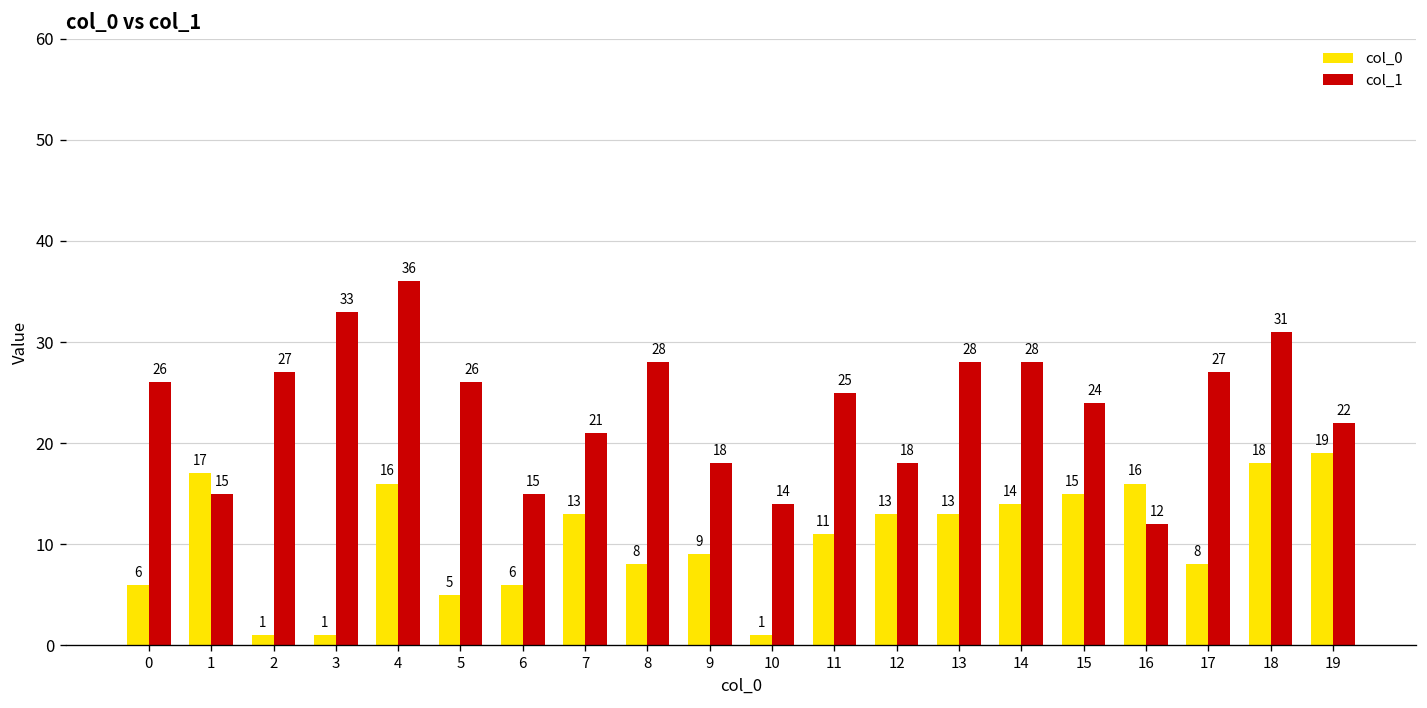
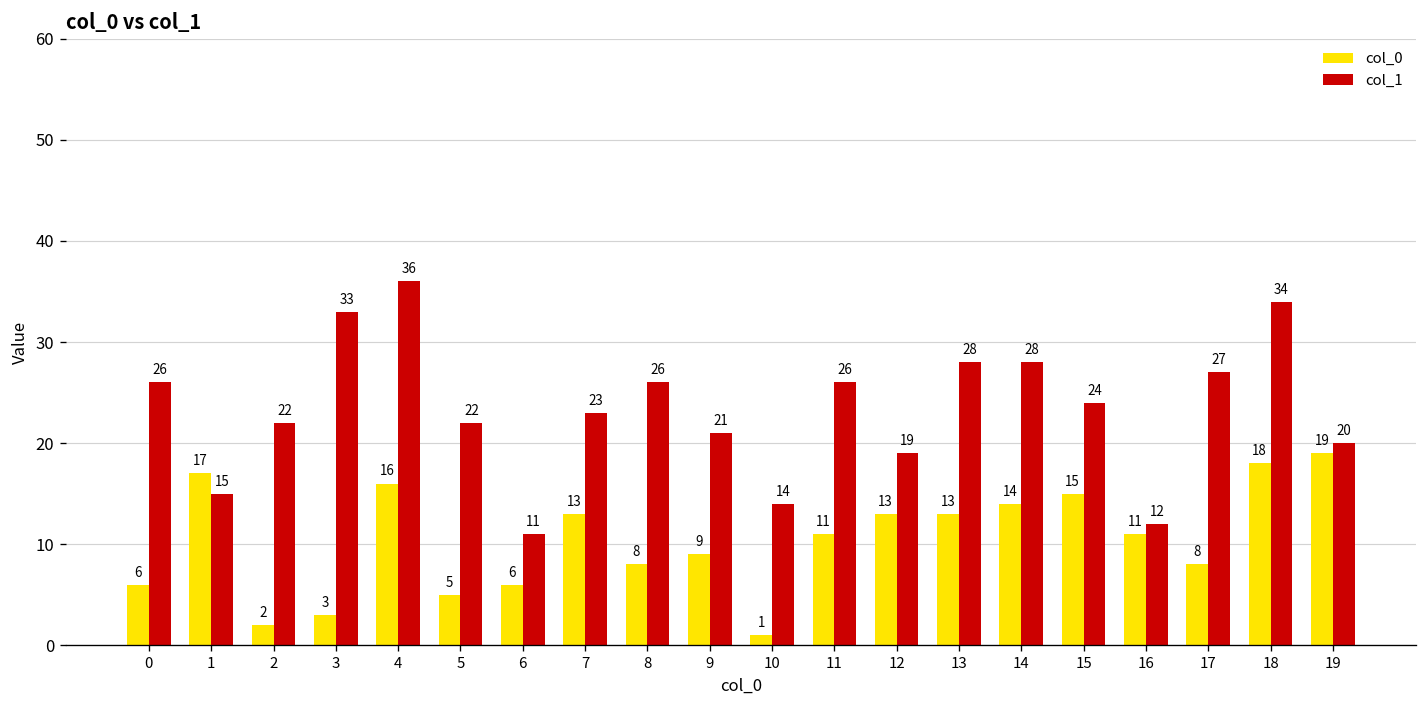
  {
    "col_0": {
      "0": 6,
      "1": 17,
-     "2": 1,
-     "3": 1,
+     "2": 2,
+     "3": 3,
      "4": 16,
      "5": 5,
      "6": 6,
      "7": 13,
      "8": 8,
      "9": 9,
      "10": 1,
      "11": 11,
      "12": 13,
      "13": 13,
      "14": 14,
      "15": 15,
-     "16": 16,
+     "16": 11,
      "17": 8,
      "18": 18,
      "19": 19
    },
    "col_1": {
      "0": 26,
      "1": 15,
-     "2": 27,
+     "2": 22,
      "3": 33,
      "4": 36,
-     "5": 26,
-     "6": 15,
-     "7": 21,
-     "8": 28,
-     "9": 18,
+     "5": 22,
+     "6": 11,
+     "7": 23,
+     "8": 26,
+     "9": 21,
      "10": 14,
-     "11": 25,
-     "12": 18,
+     "11": 26,
+     "12": 19,
      "13": 28,
      "14": 28,
      "15": 24,
      "16": 12,
      "17": 27,
-     "18": 31,
-     "19": 22
+     "18": 34,
+     "19": 20
    }
  }
